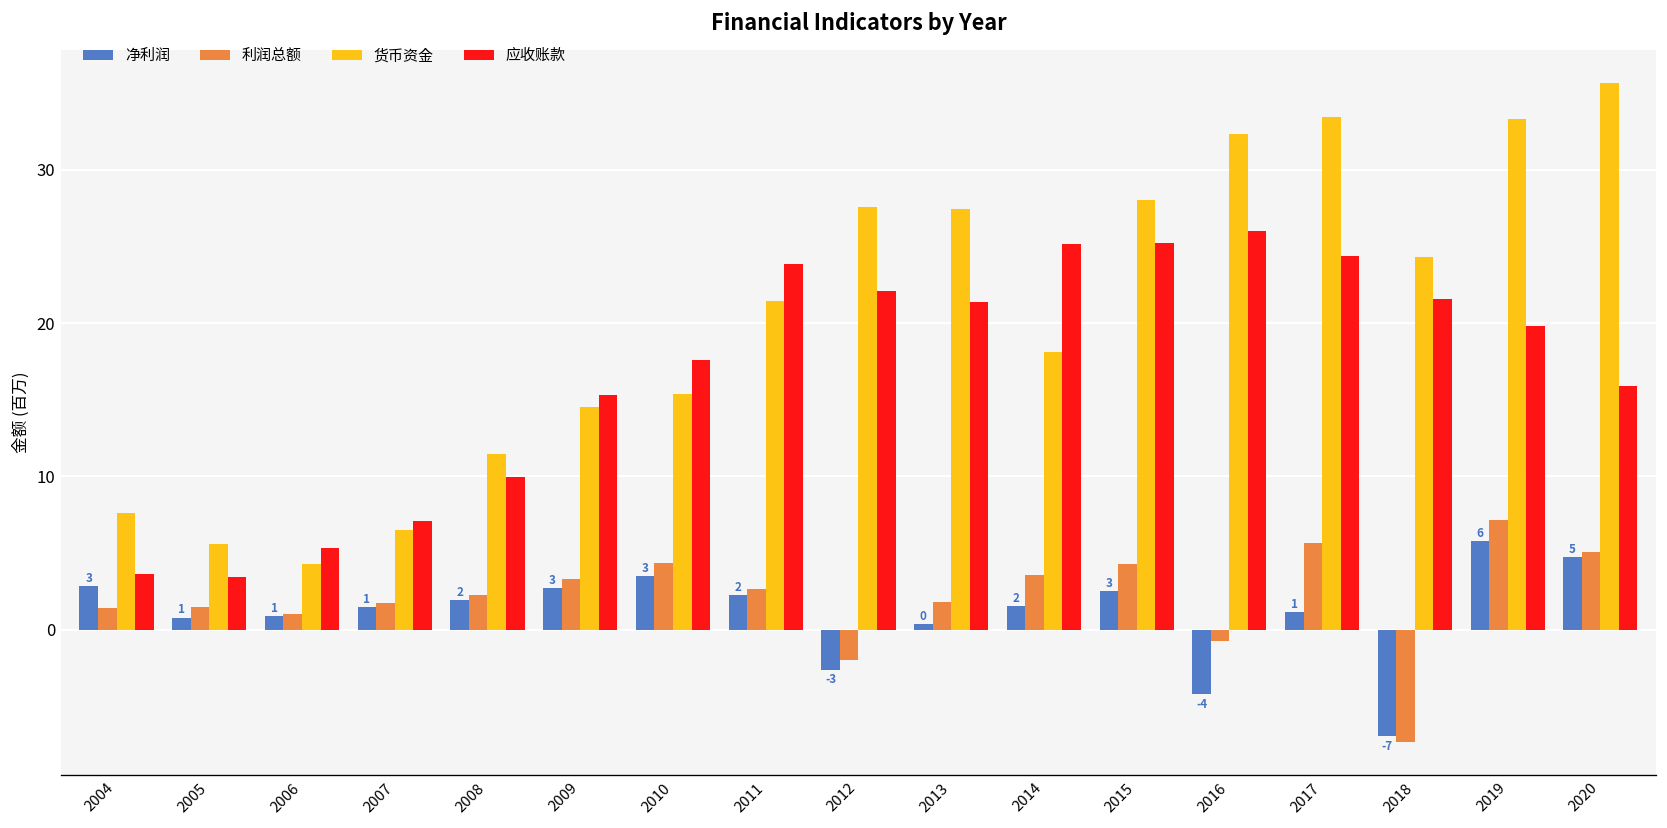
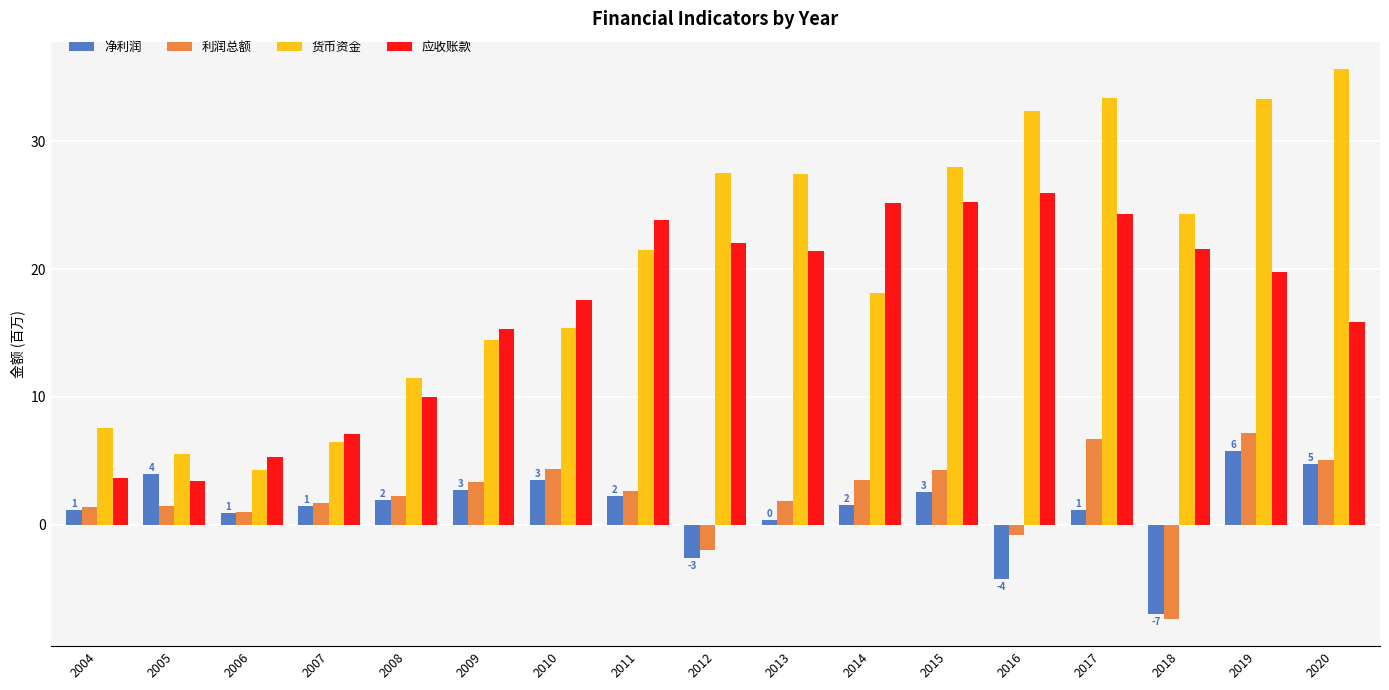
  {
    "净利润": {
-     "2004": 3,
-     "2005": 1,
+     "2004": 1,
+     "2005": 4,
      "2006": 1,
      "2007": 1,
      "2008": 2,
      "2009": 3,
      "2010": 3,
      "2011": 2,
      "2012": -3,
      "2013": 0,
      "2014": 2,
      "2015": 3,
      "2016": -4,
      "2017": 1,
      "2018": -7,
      "2019": 6,
      "2020": 5
    },
    "利润总额": {
      "2005": 1.5,
      "2007": 1.7,
      "2010": 4.4,
      "2011": 2.6,
      "2012": -2.0,
      "2013": 1.8,
      "2014": 3.5,
      "2015": 4.3,
      "2016": -0.8,
-     "2017": 5.7,
+     "2017": 6.7,
      "2019": 7.2
    },
    "货币资金": {
      "2004": 7.6,
      "2005": 5.6,
      "2006": 4.3,
      "2007": 6.5,
      "2008": 11.5,
      "2009": 14.5,
      "2010": 15.4,
      "2011": 21.5,
      "2012": 27.6,
      "2013": 27.4,
      "2014": 18.1,
      "2015": 28.0,
      "2016": 32.3,
      "2017": 33.4,
      "2018": 24.3,
      "2019": 33.3,
      "2020": 35.7
    },
    "应收账款": {
      "2005": 3.4,
      "2006": 5.3,
      "2007": 7.1,
      "2008": 10.0,
      "2009": 15.3,
      "2010": 17.6,
      "2011": 23.9,
      "2012": 22.1,
      "2013": 21.4,
      "2014": 25.2,
      "2015": 25.3,
      "2016": 26.0,
      "2017": 24.3,
      "2018": 21.6,
      "2019": 19.8,
      "2020": 15.9
    }
  }
